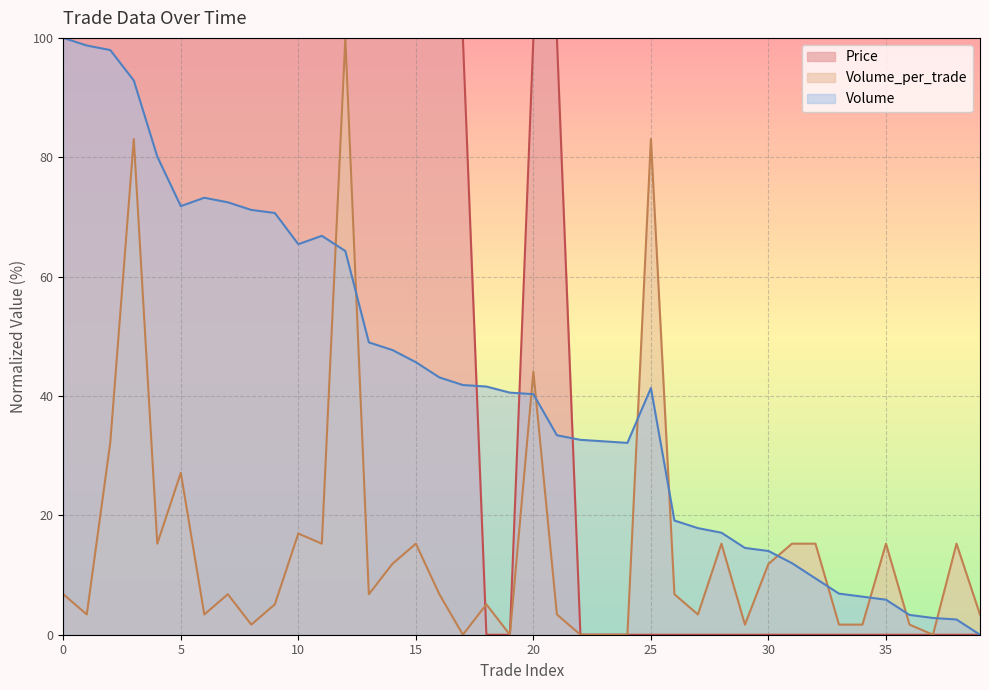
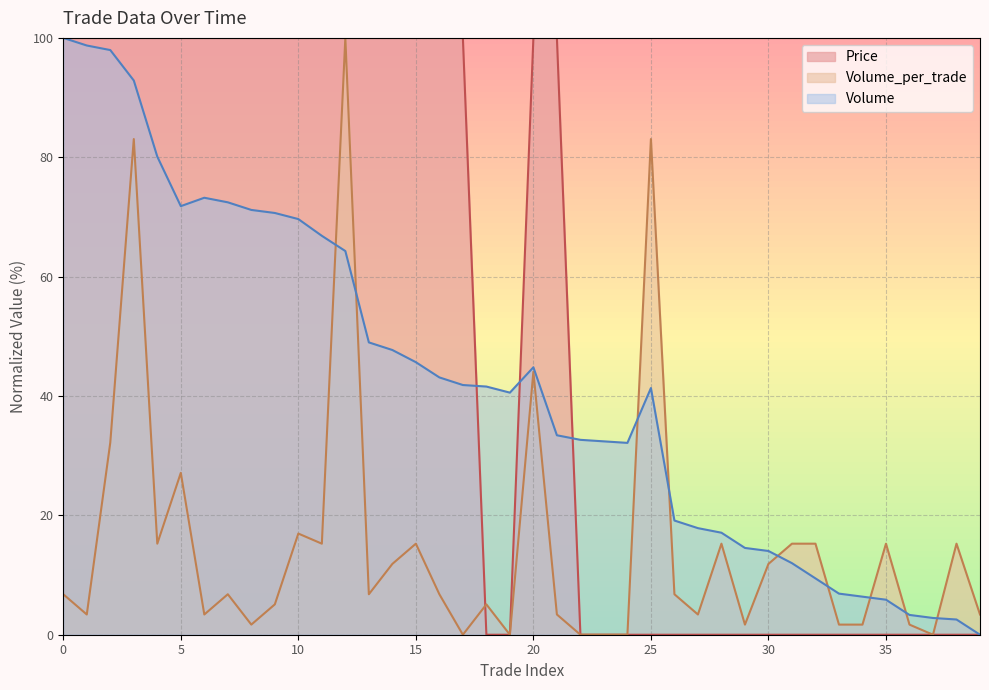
  {
    "Volume": {
      "5": 72,
-     "10": 65,
+     "10": 70,
      "15": 46,
-     "20": 40,
+     "20": 45,
      "25": 41,
      "30": 14,
      "35": 6
    }
  }
